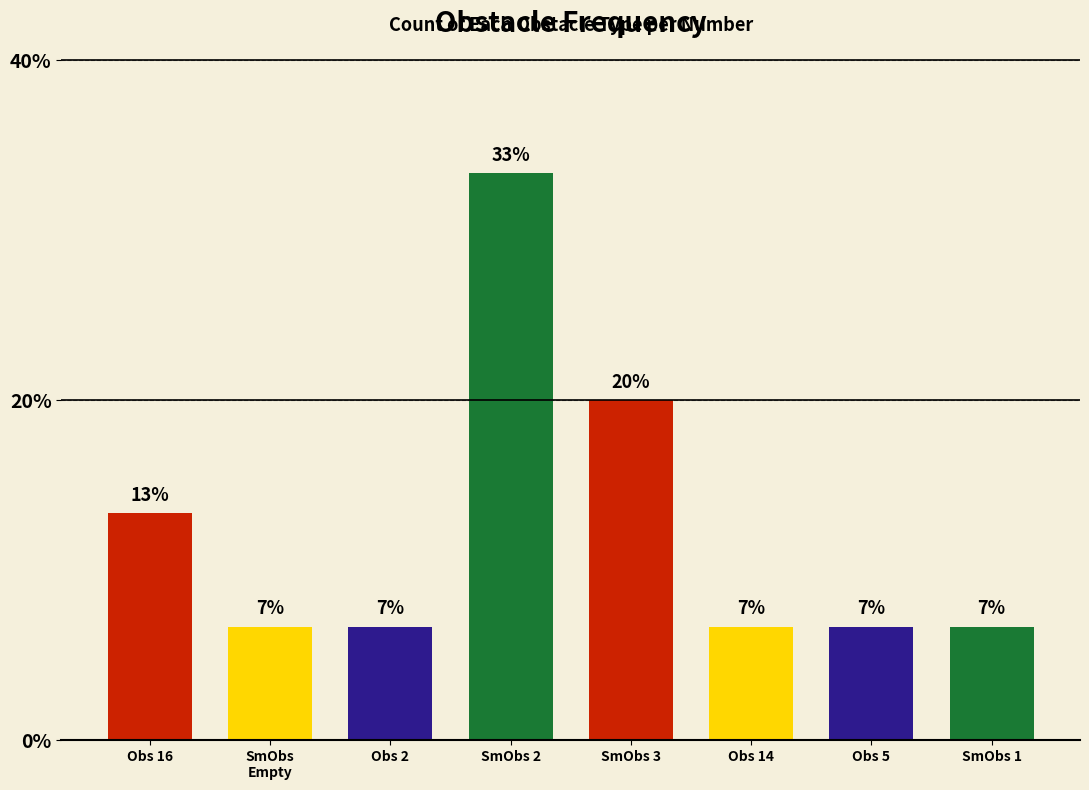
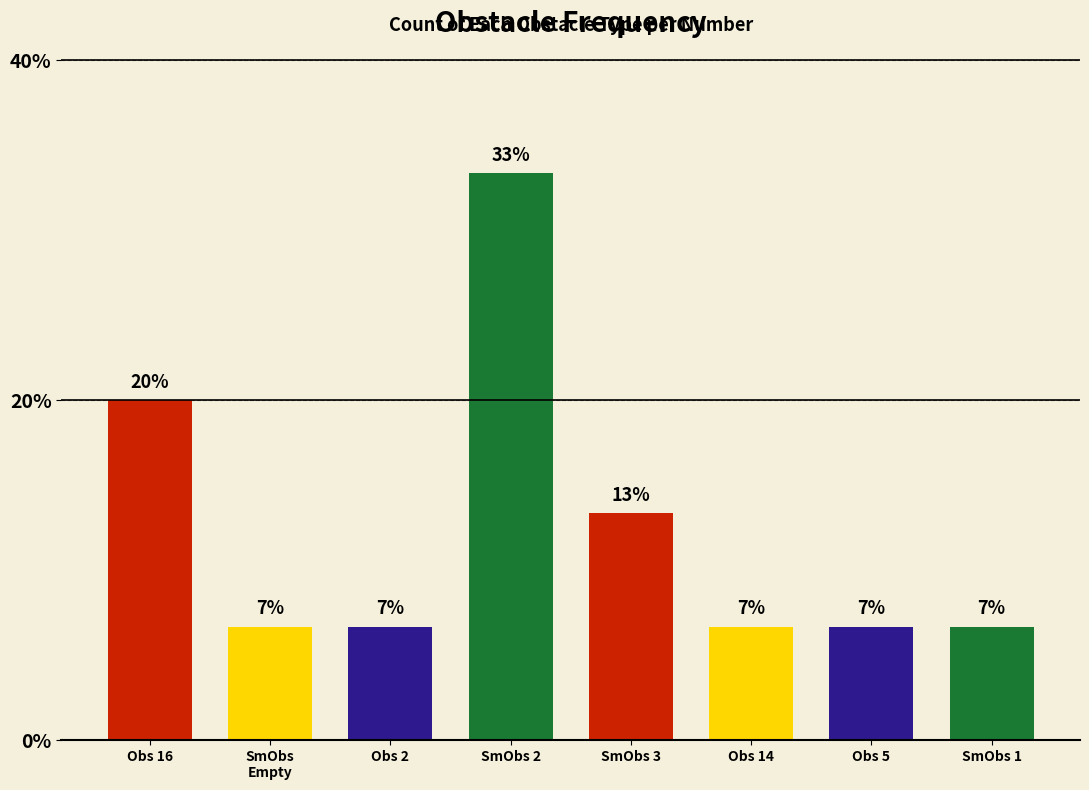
  {
-   "Obs 16": "13%",
+   "Obs 16": "20%",
    "SmObs Empty": "7%",
    "Obs 2": "7%",
    "SmObs 2": "33%",
-   "SmObs 3": "20%",
+   "SmObs 3": "13%",
    "Obs 14": "7%",
    "Obs 5": "7%",
    "SmObs 1": "7%"
  }
